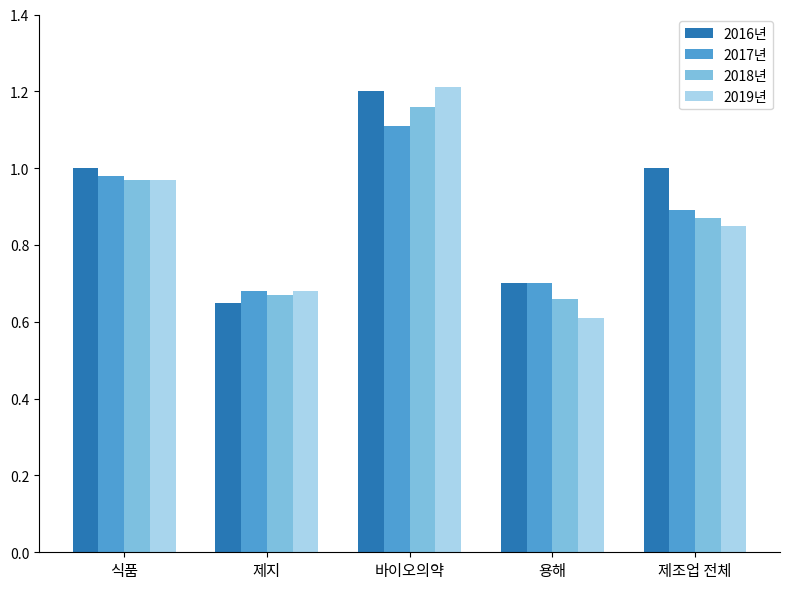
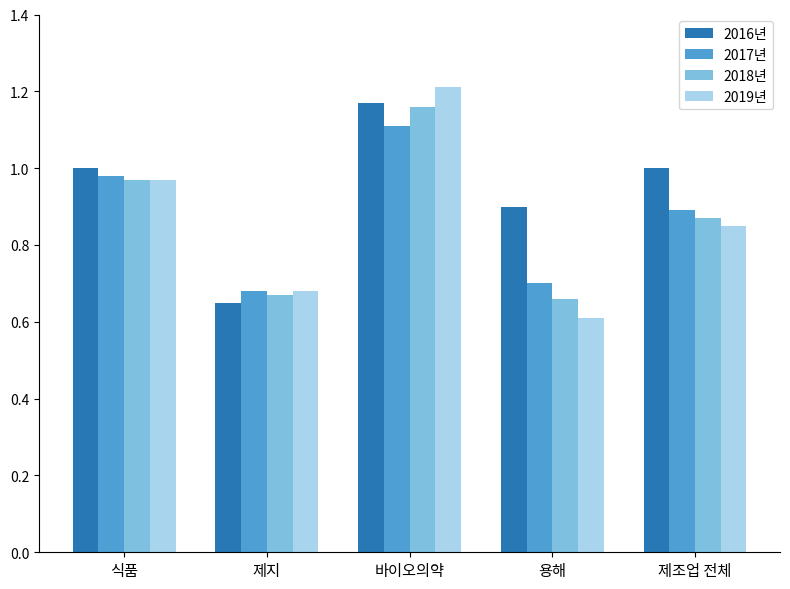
  {
    "2016년": {
      "식품": 1.00,
      "제지": 0.65,
-     "바이오의약": 1.20,
-     "용해": 0.7,
+     "바이오의약": 1.17,
+     "용해": 0.9,
      "제조업 전체": 1.00
    }
  }
